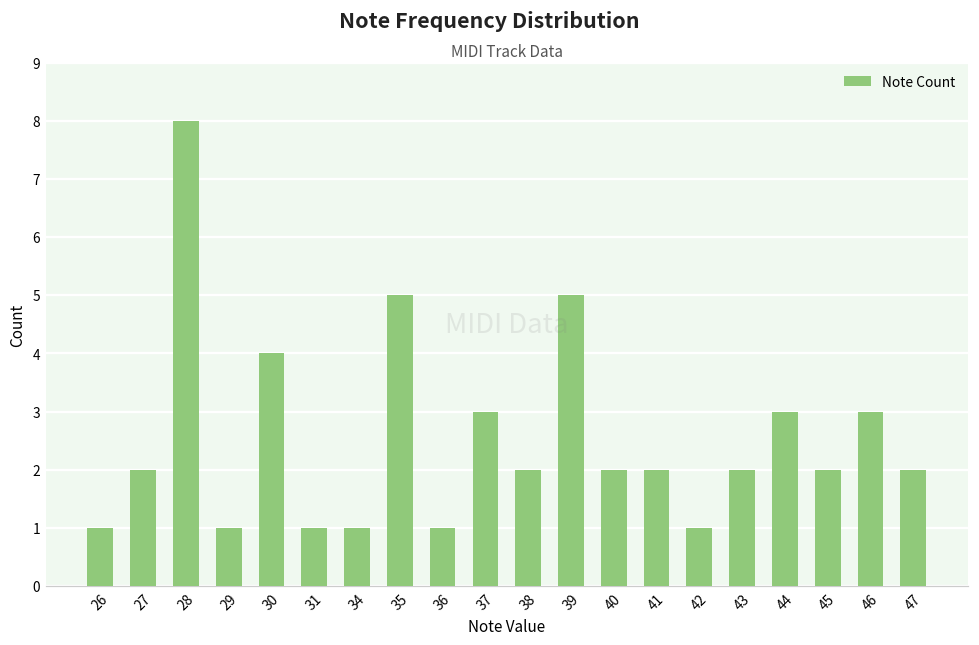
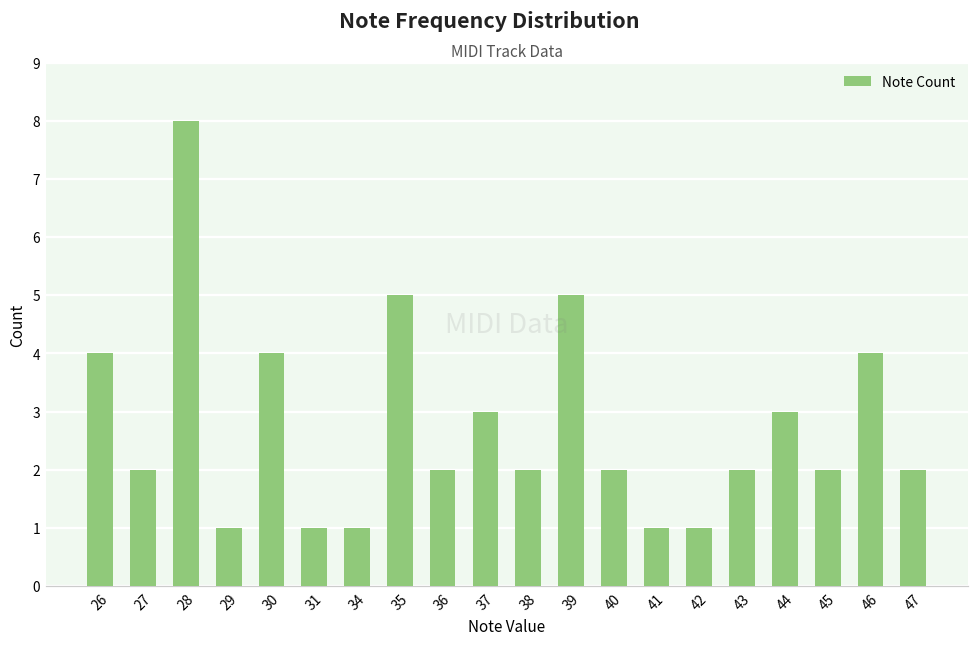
  {
-   "26": 1,
+   "26": 4,
    "27": 2,
    "28": 8,
    "29": 1,
    "30": 4,
    "31": 1,
    "34": 1,
    "35": 5,
-   "36": 1,
+   "36": 2,
    "37": 3,
    "38": 2,
    "39": 5,
    "40": 2,
-   "41": 2,
+   "41": 1,
    "42": 1,
    "43": 2,
    "44": 3,
    "45": 2,
-   "46": 3,
+   "46": 4,
    "47": 2
  }
